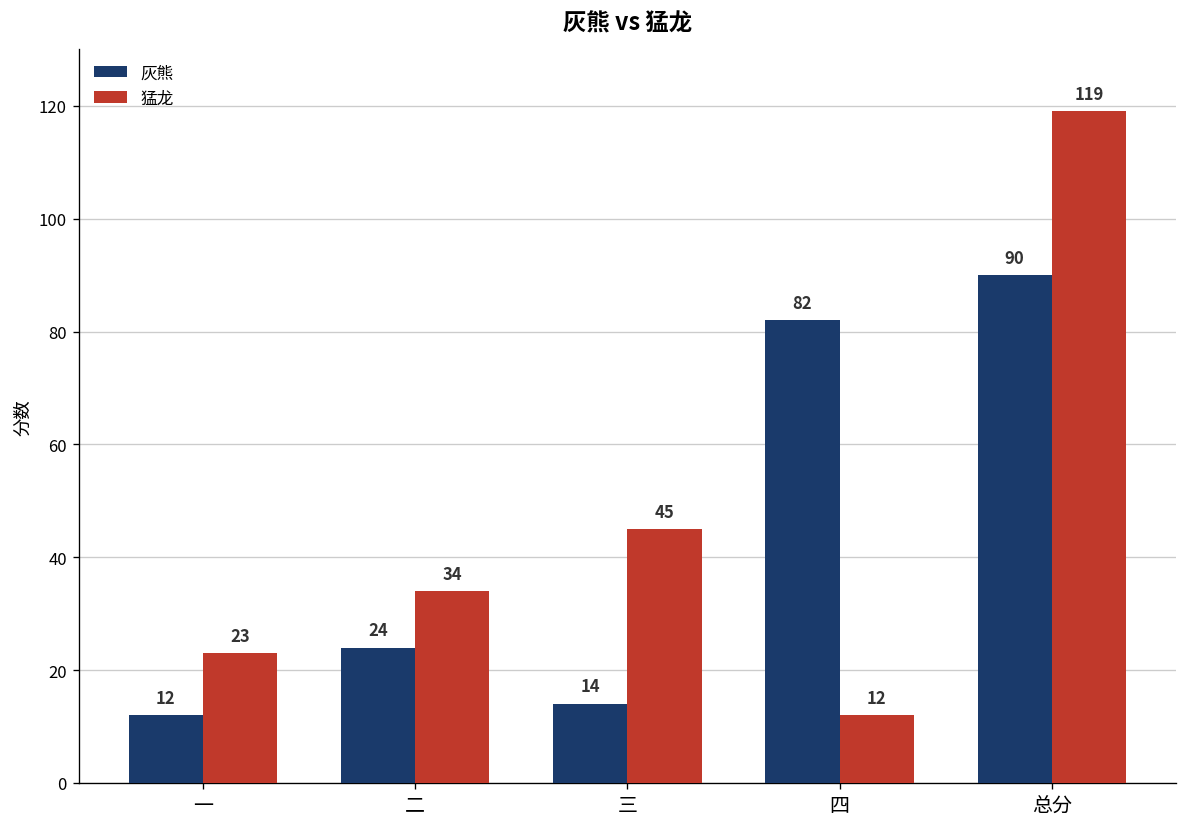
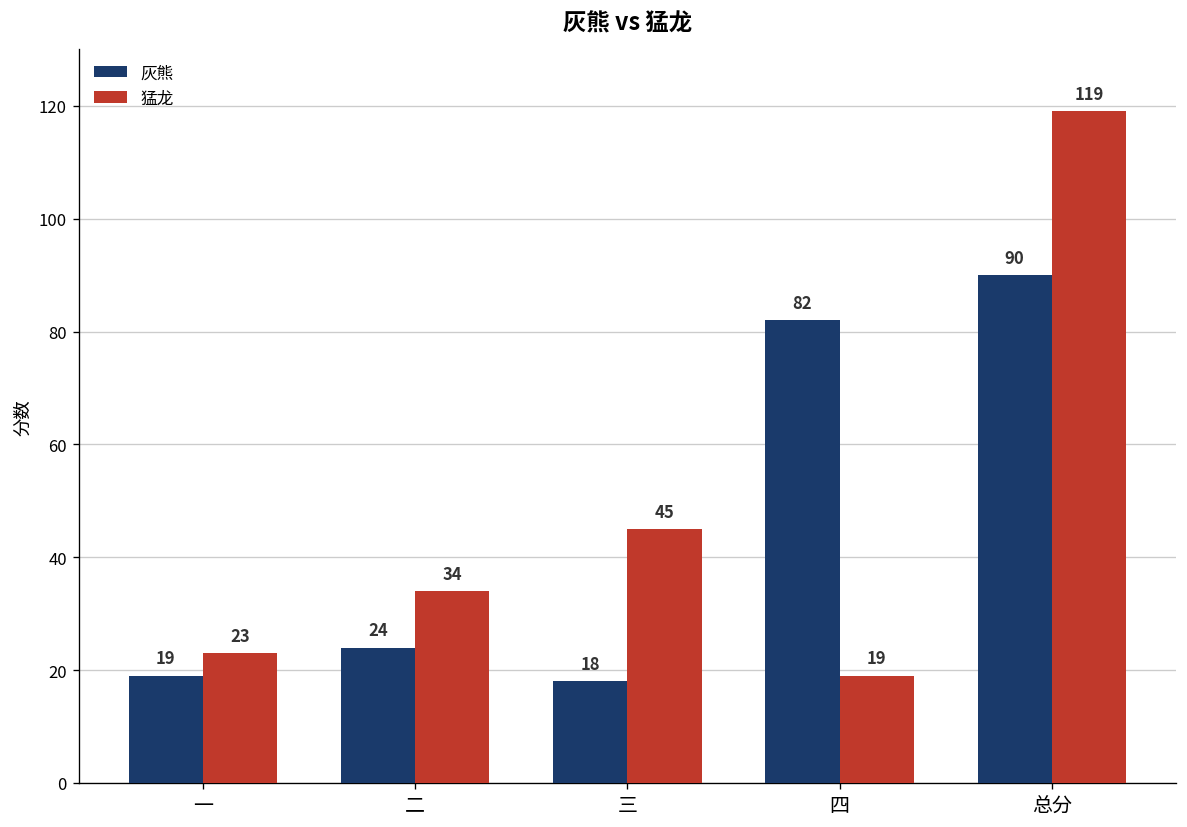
  {
    "灰熊": {
-     "一": 12,
+     "一": 19,
      "二": 24,
-     "三": 14,
+     "三": 18,
      "四": 82,
      "总分": 90
    },
    "猛龙": {
      "一": 23,
      "二": 34,
      "三": 45,
-     "四": 12,
+     "四": 19,
      "总分": 119
    }
  }
